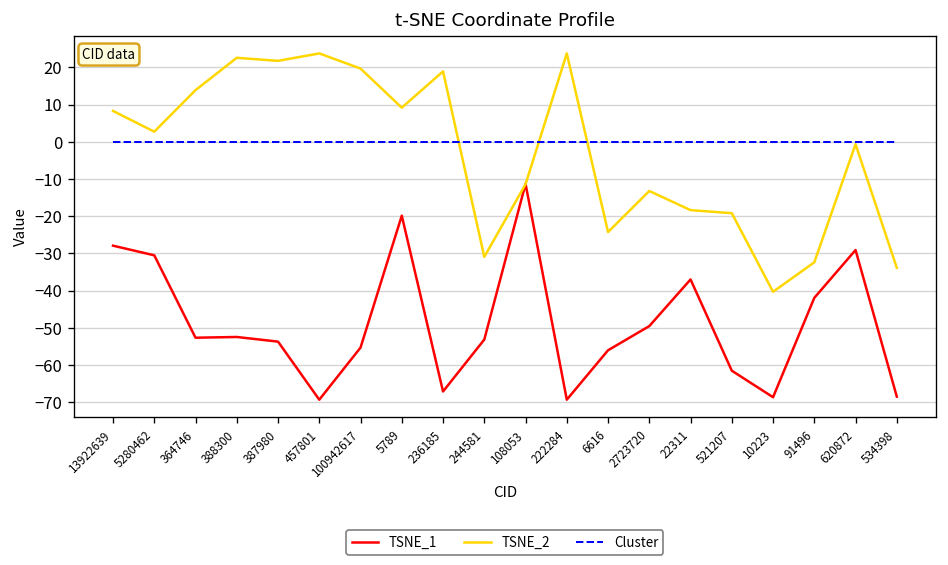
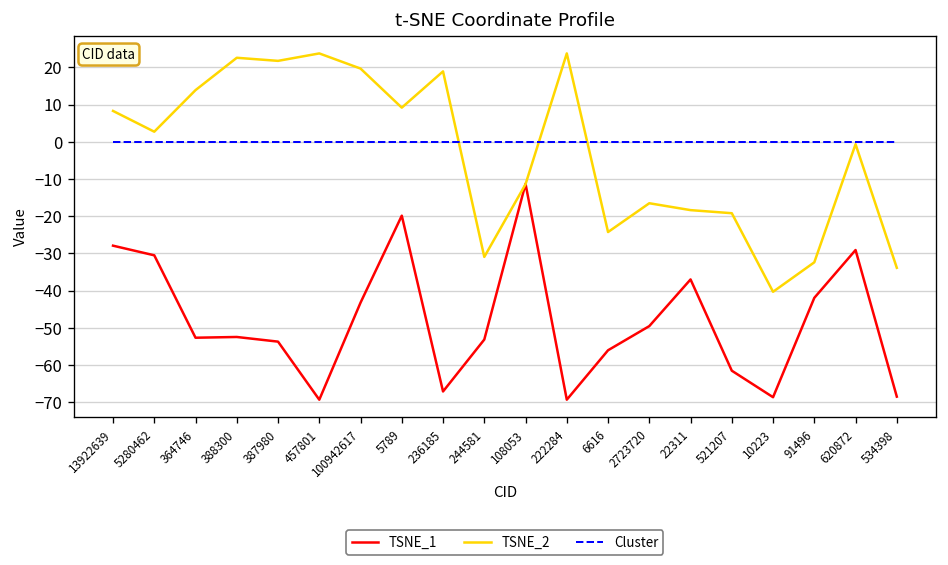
  {
    "TSNE_1": {
      "13922639": -28,
      "5280462": -31,
      "364746": -53,
      "388300": -52,
      "387980": -54,
      "457801": -69,
-     "100942617": -55,
+     "100942617": -43,
      "5789": -20,
      "236185": -67,
      "244581": -53,
      "222284": -69,
      "6616": -56,
      "2723720": -50,
      "22311": -37,
      "521207": -62,
      "10223": -69,
      "91496": -42,
      "620872": -29,
      "534398": -68
    },
    "TSNE_2": {
      "13922639": 8,
      "5280462": 3,
      "364746": 14,
      "388300": 23,
      "387980": 22,
      "457801": 24,
      "100942617": 20,
      "5789": 9,
      "236185": 19,
      "244581": -31,
      "222284": 24,
      "6616": -24,
-     "2723720": -13,
+     "2723720": -17,
      "22311": -18,
      "521207": -19,
      "10223": -40,
      "91496": -32,
      "534398": -34
    },
    "Cluster": {
      "13922639": 0,
      "5280462": 0,
      "364746": 0,
      "388300": 0,
      "387980": 0,
      "457801": 0,
      "100942617": 0,
      "5789": 0,
      "236185": 0,
      "244581": 0,
      "108053": 0,
      "222284": 0,
      "6616": 0,
      "2723720": 0,
      "22311": 0,
      "521207": 0,
      "10223": 0,
      "91496": 0,
      "534398": 0
    }
  }
